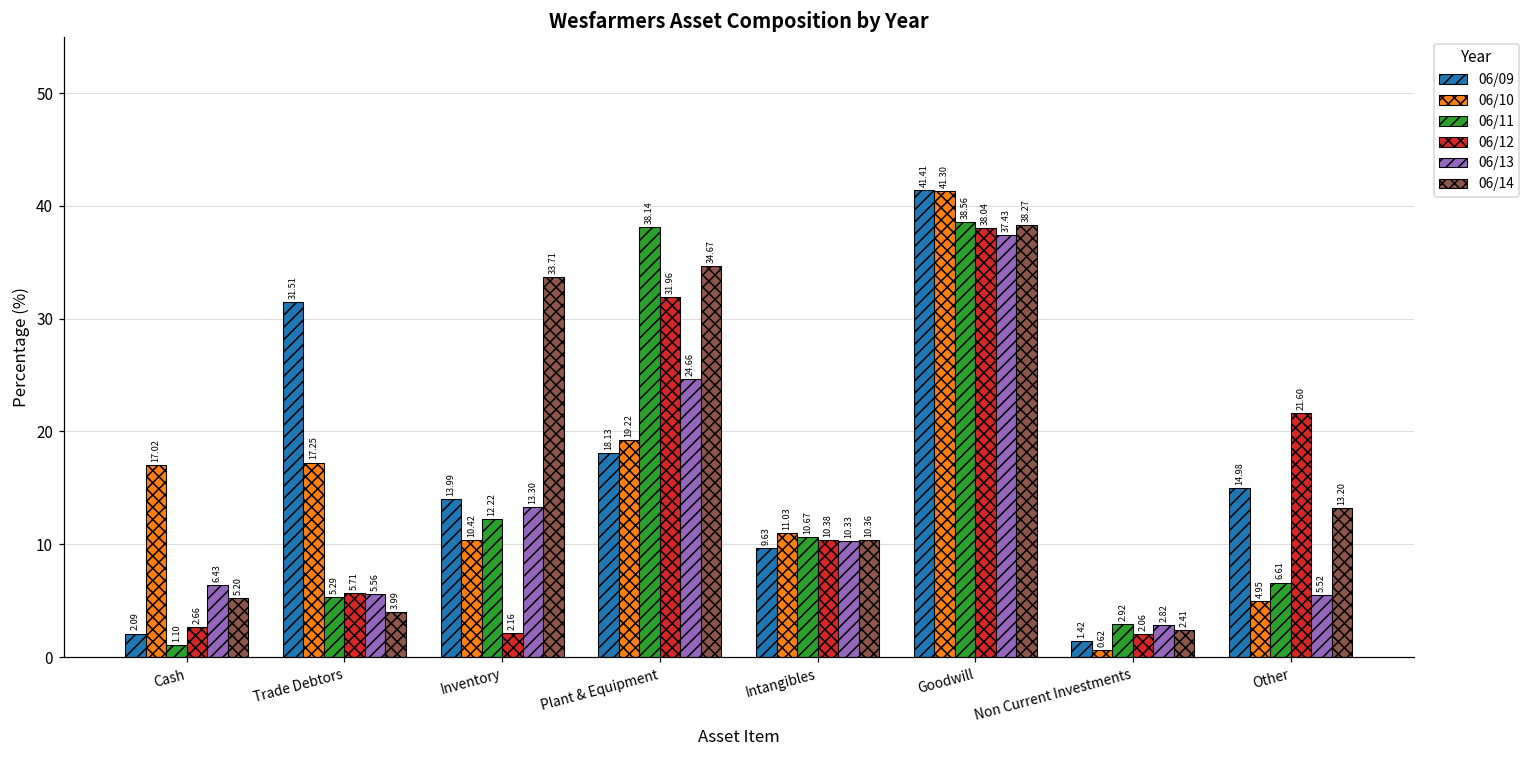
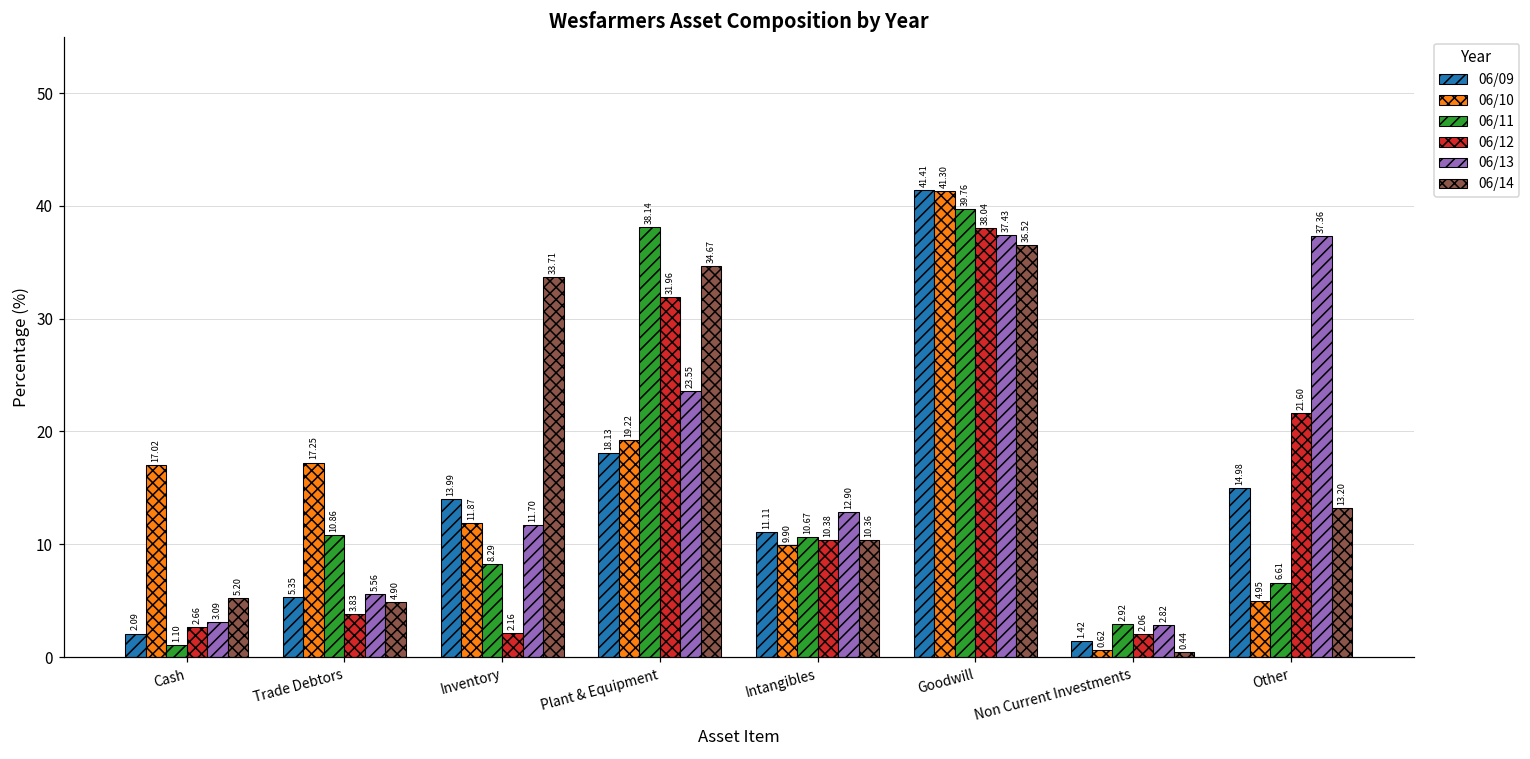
  {
    "06/09": {
      "Cash": 2.09,
-     "Trade Debtors": 31.51,
+     "Trade Debtors": 5.35,
      "Inventory": 13.99,
      "Plant & Equipment": 18.13,
-     "Intangibles": 9.63,
+     "Intangibles": 11.11,
      "Goodwill": 41.41,
      "Non Current Investments": 1.42,
      "Other": 14.98
    },
    "06/10": {
      "Cash": 17.02,
      "Trade Debtors": 17.25,
-     "Inventory": 10.42,
+     "Inventory": 11.87,
      "Plant & Equipment": 19.22,
-     "Intangibles": 11.03,
+     "Intangibles": 9.90,
      "Goodwill": 41.30,
      "Non Current Investments": 0.62,
      "Other": 4.95
    },
    "06/11": {
      "Cash": 1.10,
-     "Trade Debtors": 5.29,
-     "Inventory": 12.22,
+     "Trade Debtors": 10.86,
+     "Inventory": 8.29,
      "Plant & Equipment": 38.14,
      "Intangibles": 10.67,
-     "Goodwill": 38.56,
+     "Goodwill": 39.76,
      "Non Current Investments": 2.92,
      "Other": 6.61
    },
    "06/12": {
      "Cash": 2.66,
-     "Trade Debtors": 5.71,
+     "Trade Debtors": 3.83,
      "Inventory": 2.16,
      "Plant & Equipment": 31.96,
      "Intangibles": 10.38,
      "Goodwill": 38.04,
      "Non Current Investments": 2.06,
      "Other": 21.60
    },
    "06/13": {
-     "Cash": 6.43,
+     "Cash": 3.09,
      "Trade Debtors": 5.56,
-     "Inventory": 13.30,
-     "Plant & Equipment": 24.66,
-     "Intangibles": 10.33,
+     "Inventory": 11.70,
+     "Plant & Equipment": 23.55,
+     "Intangibles": 12.90,
      "Goodwill": 37.43,
      "Non Current Investments": 2.82,
-     "Other": 5.52
+     "Other": 37.36
    },
    "06/14": {
      "Cash": 5.20,
-     "Trade Debtors": 3.99,
+     "Trade Debtors": 4.90,
      "Inventory": 33.71,
      "Plant & Equipment": 34.67,
      "Intangibles": 10.36,
-     "Goodwill": 38.27,
-     "Non Current Investments": 2.41,
+     "Goodwill": 36.52,
+     "Non Current Investments": 0.44,
      "Other": 13.20
    }
  }
